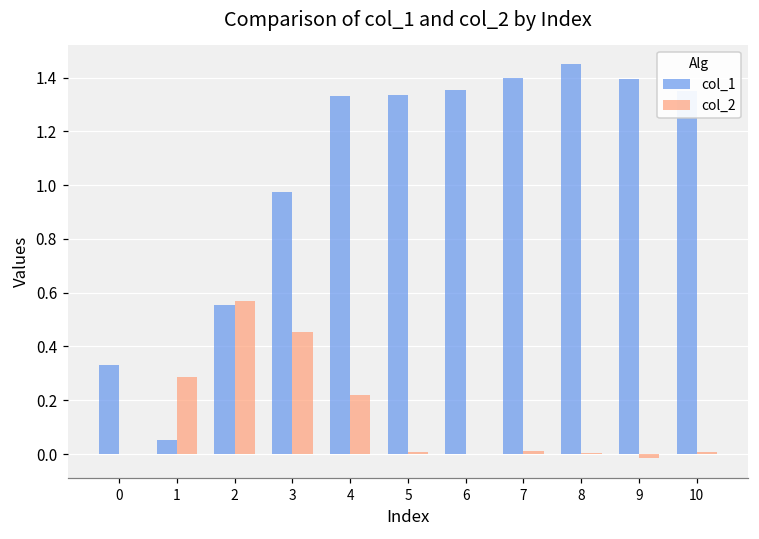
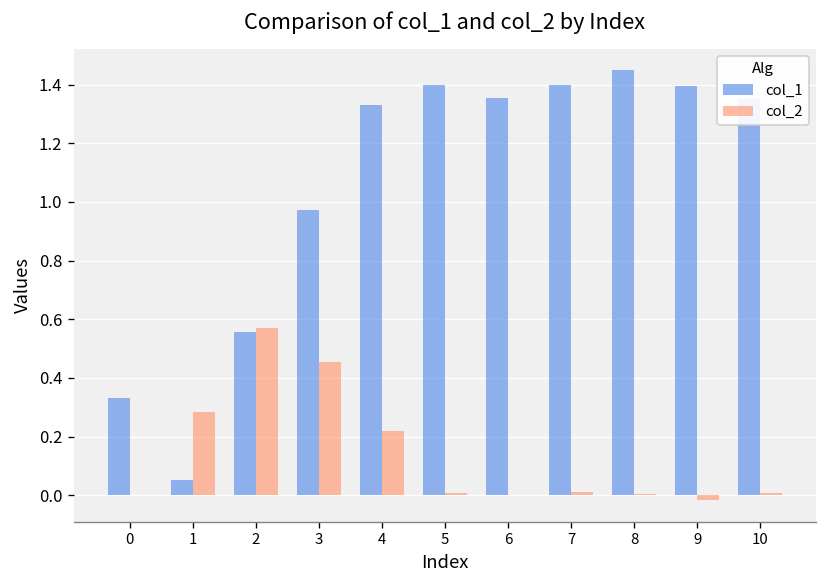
  {
    "col_1": {
      "0": 0.33,
      "1": 0.05,
      "2": 0.56,
      "3": 0.97,
      "4": 1.33,
-     "5": 1.33,
+     "5": 1.40,
      "6": 1.35,
      "7": 1.40,
      "8": 1.45,
      "9": 1.40
    },
    "col_2": {
      "1": 0.29,
      "2": 0.57,
      "3": 0.45,
      "4": 0.22,
      "9": -0.02
    }
  }
